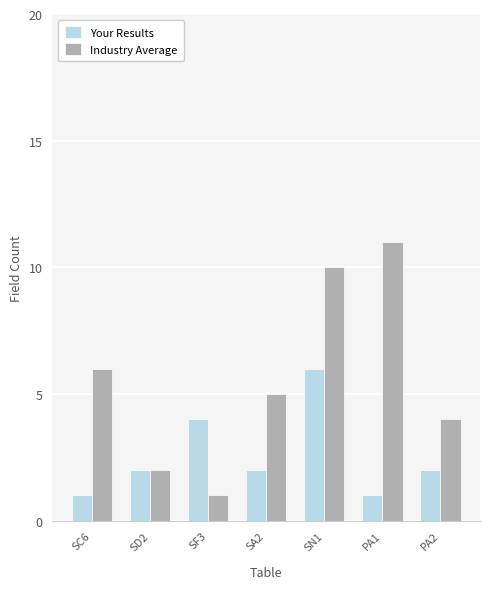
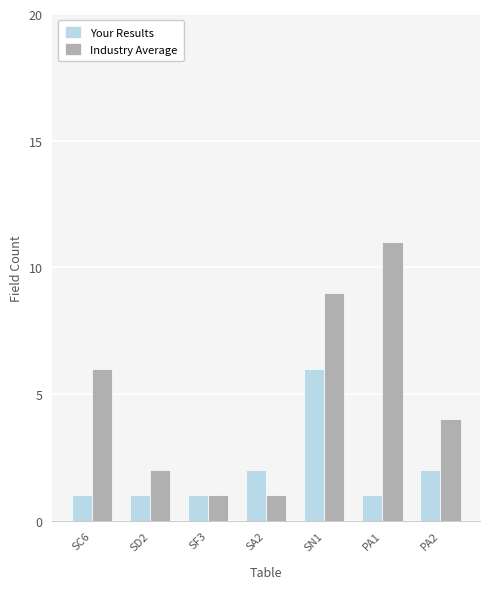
  {
    "Your Results": {
      "SC6": 1,
-     "SD2": 2,
-     "SF3": 4,
+     "SD2": 1,
+     "SF3": 1,
      "SA2": 2,
      "SN1": 6,
      "PA1": 1,
      "PA2": 2
    },
    "Industry Average": {
      "SC6": 6,
      "SD2": 2,
      "SF3": 1,
-     "SA2": 5,
-     "SN1": 10,
+     "SA2": 1,
+     "SN1": 9,
      "PA1": 11,
      "PA2": 4
    }
  }
